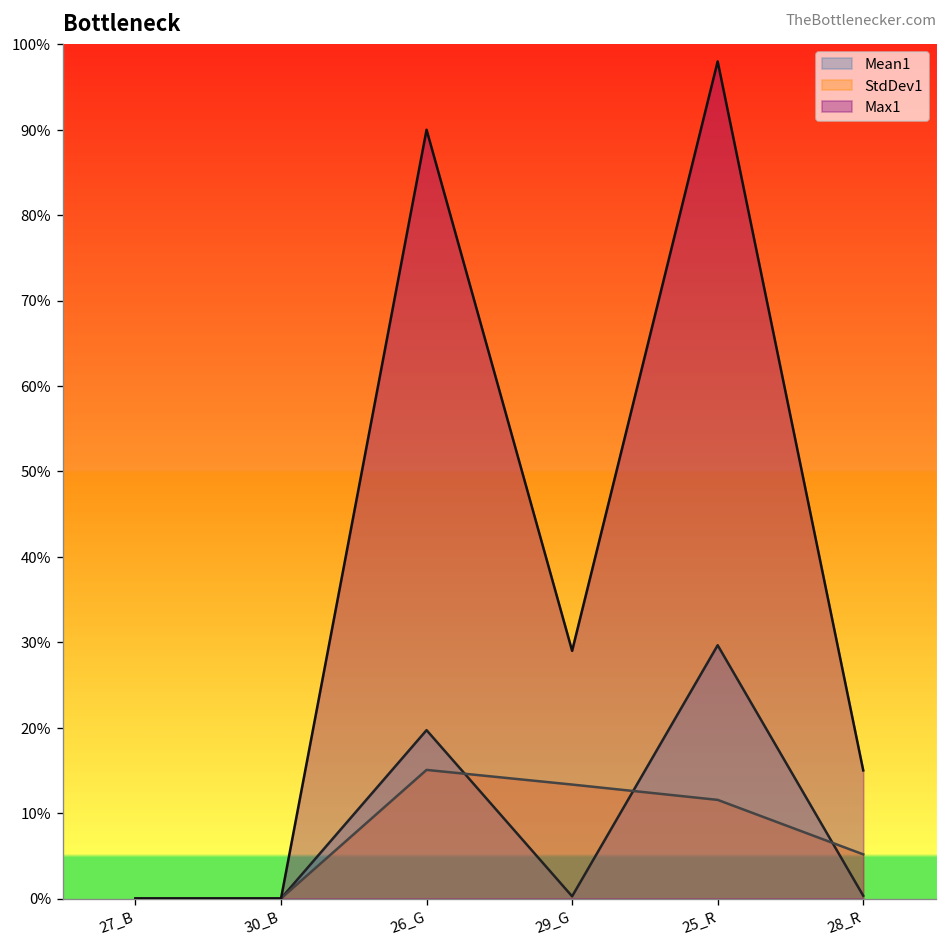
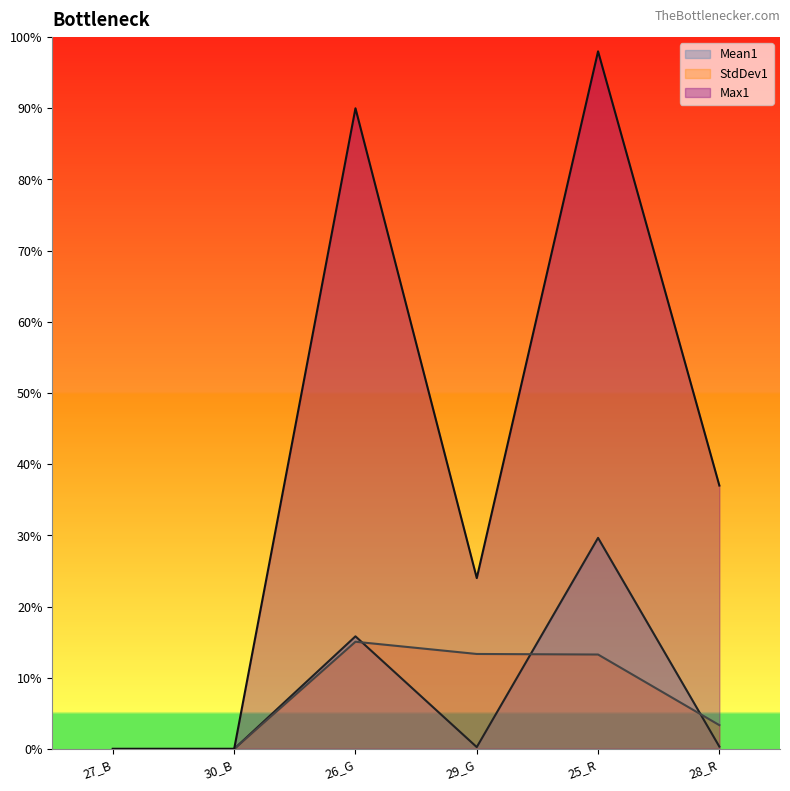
  {
    "Mean1": {
-     "26_G": "20%",
+     "26_G": "16%",
      "29_G": "0%",
      "25_R": "30%",
      "28_R": "0%"
    },
    "StdDev1": {
      "26_G": "15%",
      "29_G": "13%",
-     "25_R": "12%",
-     "28_R": "5%"
+     "25_R": "13%",
+     "28_R": "3%"
    },
    "Max1": {
      "26_G": "90%",
-     "29_G": "29%",
+     "29_G": "24%",
      "25_R": "98%",
-     "28_R": "15%"
+     "28_R": "37%"
    }
  }
